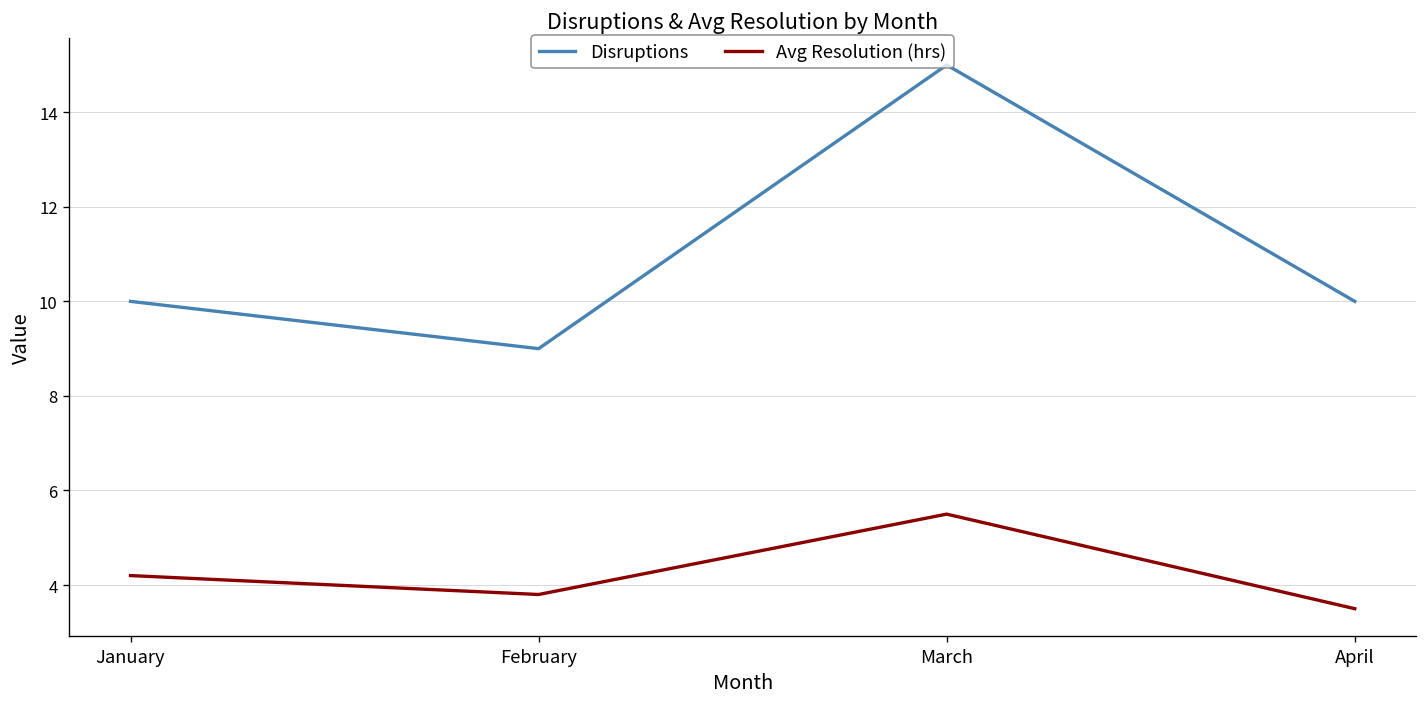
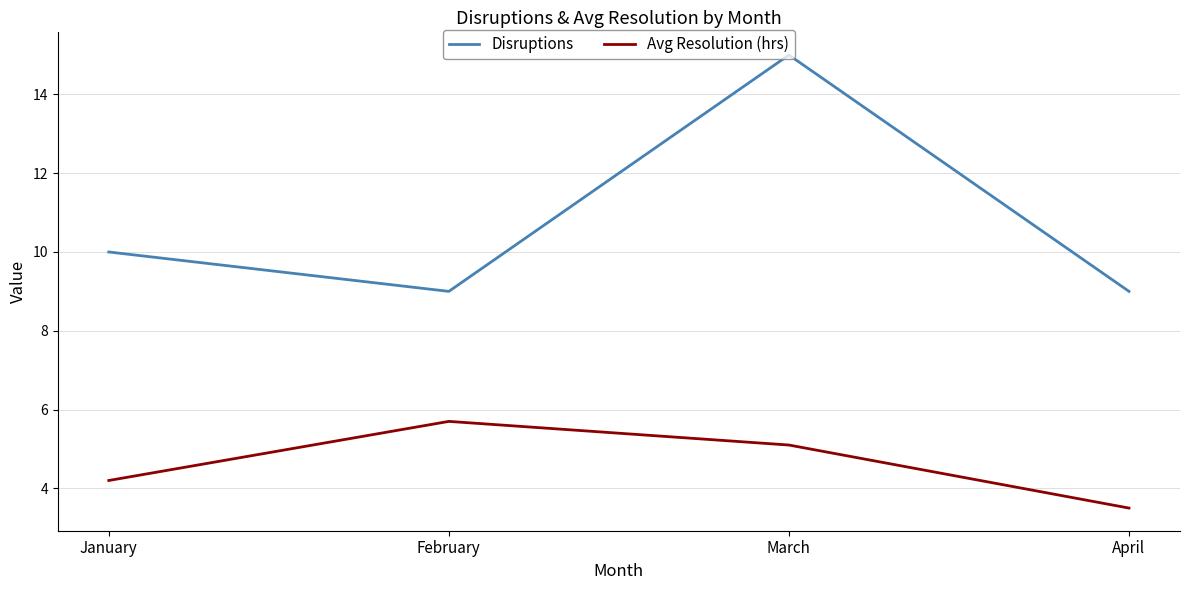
  {
    "Disruptions": {
      "January": 10,
      "February": 9,
-     "April": 10
+     "April": 9
    },
    "Avg Resolution (hrs)": {
      "January": 4.2,
-     "February": 3.8,
-     "March": 5.5,
+     "February": 5.7,
+     "March": 5.1,
      "April": 3.5
    }
  }
